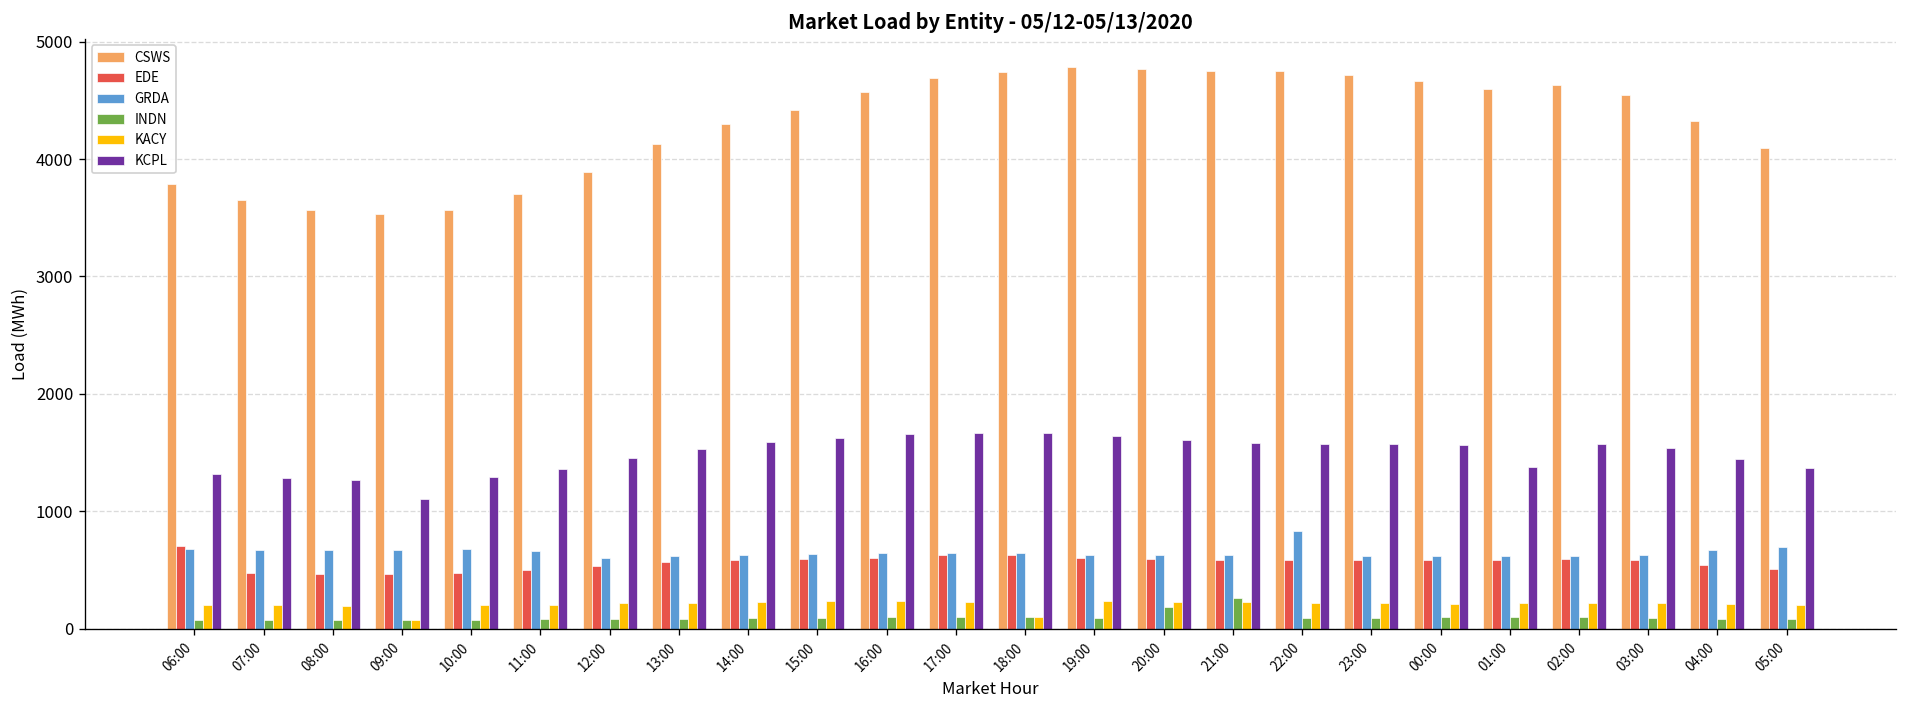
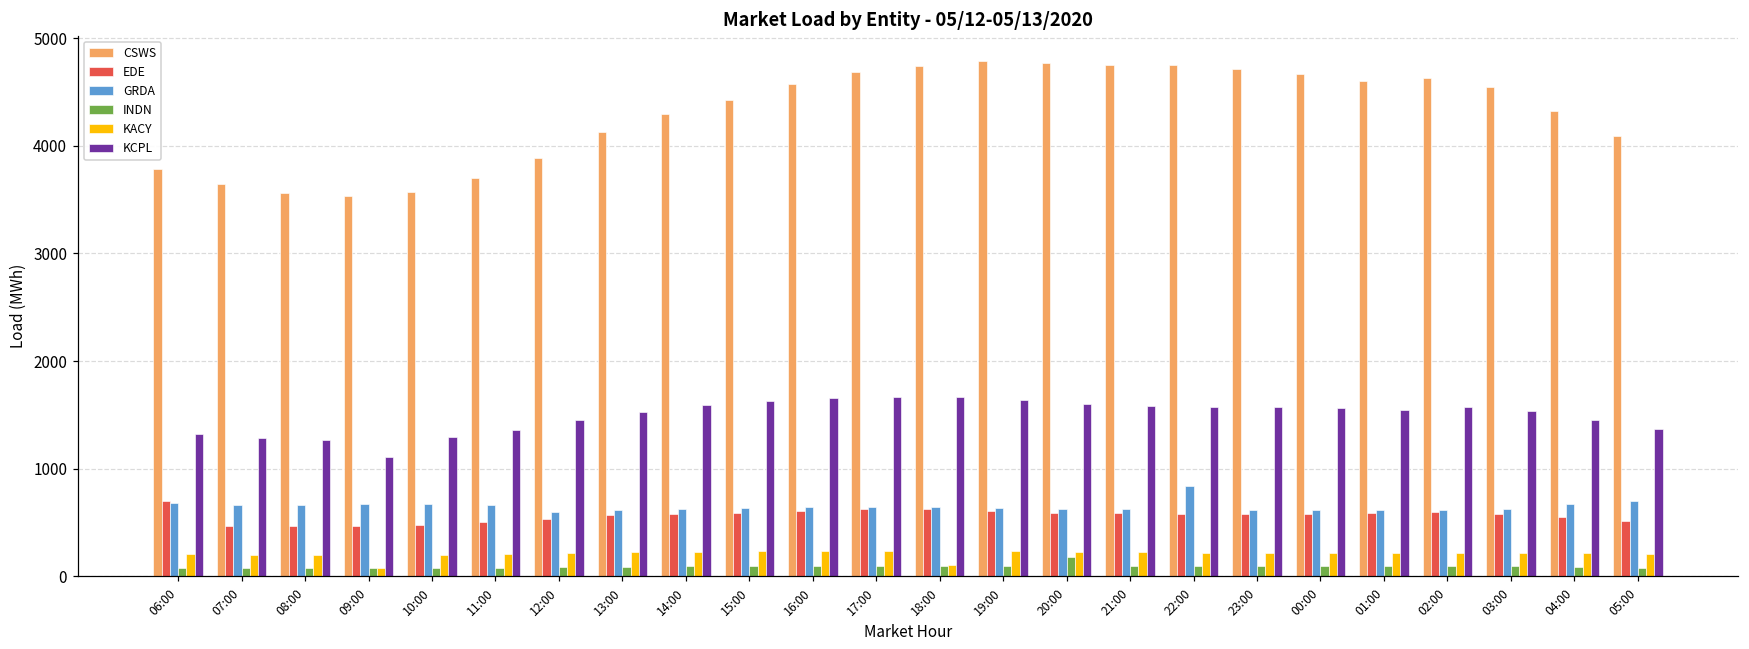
  {
    "CSWS": {
      "06:00": 3800,
      "07:00": 3600,
      "08:00": 3600,
      "09:00": 3500,
      "10:00": 3600,
      "11:00": 3700,
      "12:00": 3900,
      "13:00": 4100,
      "14:00": 4300,
      "15:00": 4400,
      "16:00": 4600,
      "17:00": 4700,
      "18:00": 4700,
      "19:00": 4800,
      "20:00": 4800,
      "21:00": 4800,
      "22:00": 4700,
      "23:00": 4700,
      "00:00": 4700,
      "01:00": 4600,
      "02:00": 4600,
      "03:00": 4500,
      "04:00": 4300,
      "05:00": 4100
    },
    "EDE": {
      "06:00": 700,
      "07:00": 500,
      "08:00": 500,
      "09:00": 500,
      "10:00": 500,
      "11:00": 500,
      "12:00": 500,
      "13:00": 600,
      "14:00": 600,
      "15:00": 600,
      "16:00": 600,
      "17:00": 600,
      "18:00": 600,
      "19:00": 600,
      "20:00": 600,
      "21:00": 600,
      "22:00": 600,
      "23:00": 600,
      "00:00": 600,
      "01:00": 600,
      "02:00": 600,
      "03:00": 600,
      "04:00": 500,
      "05:00": 500
    },
    "GRDA": {
      "06:00": 700,
      "07:00": 700,
      "08:00": 700,
      "09:00": 700,
      "10:00": 700,
      "11:00": 700,
      "12:00": 600,
      "13:00": 600,
      "14:00": 600,
      "15:00": 600,
      "16:00": 600,
      "17:00": 600,
      "18:00": 600,
      "19:00": 600,
      "20:00": 600,
      "21:00": 600,
      "22:00": 800,
      "23:00": 600,
      "00:00": 600,
      "01:00": 600,
      "02:00": 600,
      "03:00": 600,
      "04:00": 700,
      "05:00": 700
    },
    "INDN": {
      "06:00": 100,
      "07:00": 100,
      "08:00": 100,
      "09:00": 100,
      "10:00": 100,
      "11:00": 100,
      "12:00": 100,
      "13:00": 100,
      "14:00": 100,
      "15:00": 100,
      "16:00": 100,
      "17:00": 100,
      "18:00": 100,
      "19:00": 100,
      "20:00": 200,
-     "21:00": 300,
+     "21:00": 100,
      "22:00": 100,
      "23:00": 100,
      "00:00": 100,
      "01:00": 100,
      "02:00": 100,
      "03:00": 100,
      "04:00": 100,
      "05:00": 100
    },
    "KACY": {
      "06:00": 200,
      "07:00": 200,
      "08:00": 200,
      "09:00": 100,
      "10:00": 200,
      "11:00": 200,
      "12:00": 200,
      "13:00": 200,
      "14:00": 200,
      "15:00": 200,
      "16:00": 200,
      "17:00": 200,
      "18:00": 100,
      "19:00": 200,
      "20:00": 200,
      "21:00": 200,
      "22:00": 200,
      "23:00": 200,
      "00:00": 200,
      "01:00": 200,
      "02:00": 200,
      "03:00": 200,
      "04:00": 200,
      "05:00": 200
    },
    "KCPL": {
      "06:00": 1300,
      "07:00": 1300,
      "08:00": 1300,
      "09:00": 1100,
      "10:00": 1300,
      "11:00": 1400,
      "12:00": 1500,
      "13:00": 1500,
      "14:00": 1600,
      "15:00": 1600,
      "16:00": 1700,
      "17:00": 1700,
      "18:00": 1700,
      "19:00": 1600,
      "20:00": 1600,
      "21:00": 1600,
      "22:00": 1600,
      "23:00": 1600,
      "00:00": 1600,
-     "01:00": 1400,
+     "01:00": 1500,
      "02:00": 1600,
      "03:00": 1500,
      "04:00": 1400,
      "05:00": 1400
    }
  }
